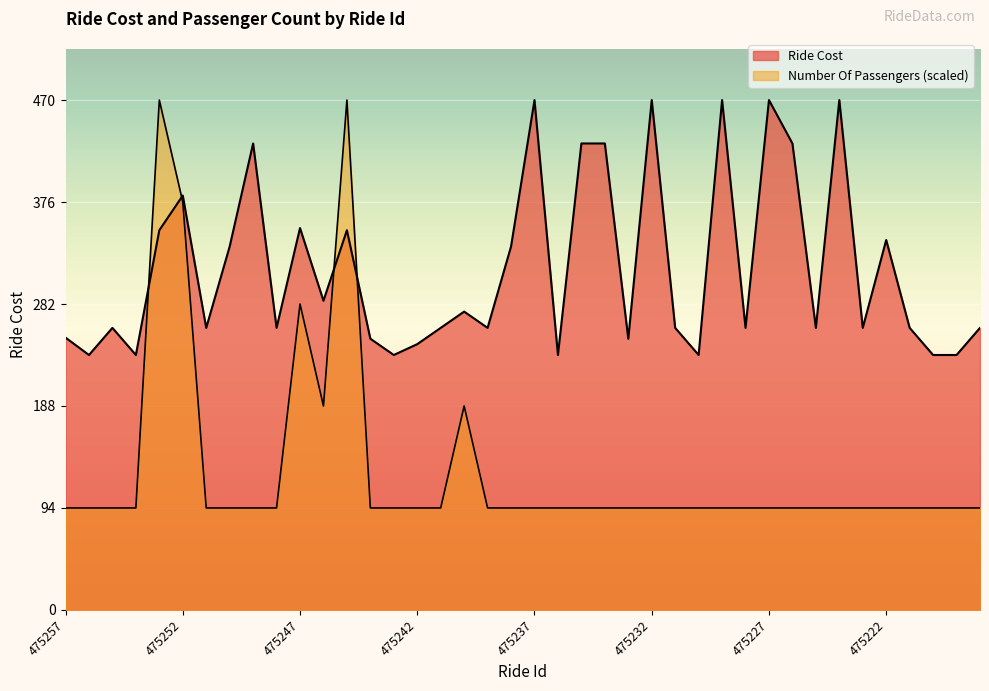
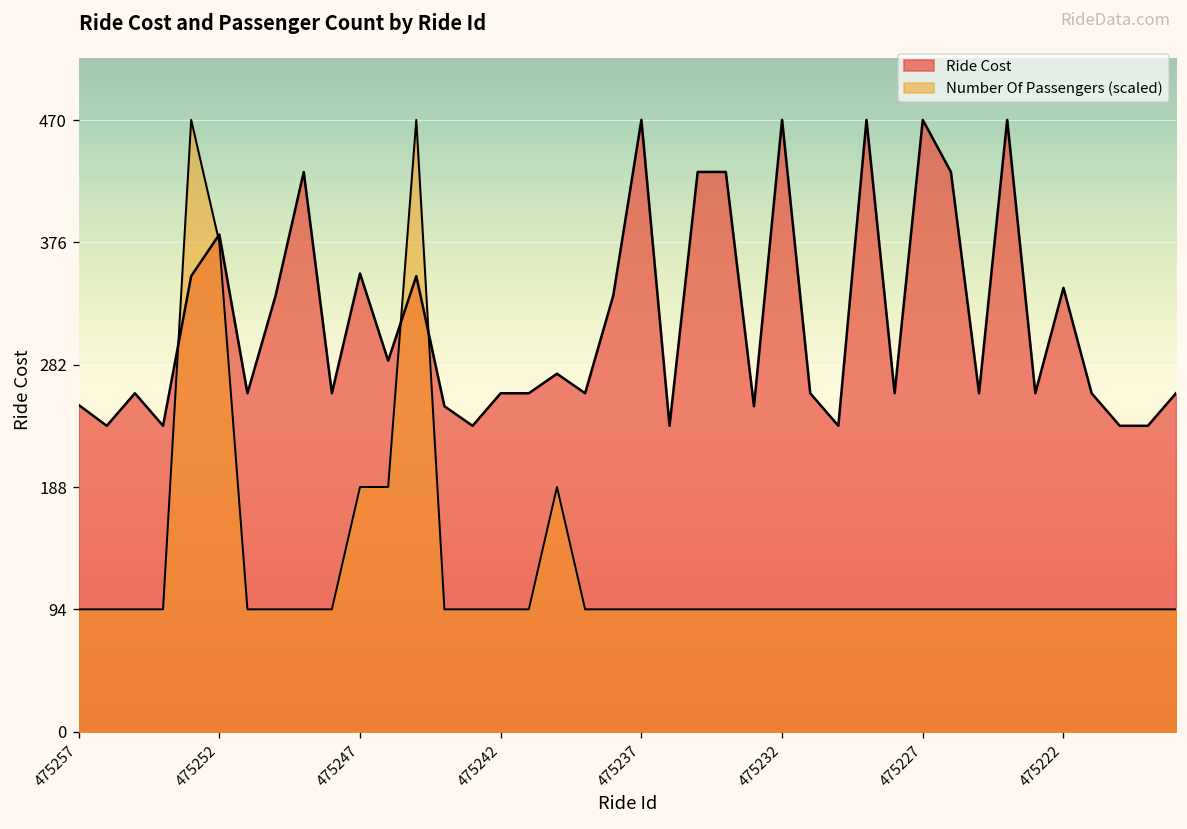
  {
    "Ride Cost": {
      "475257": 251,
      "475252": 382,
      "475247": 352,
-     "475242": 245,
+     "475242": 260,
      "475237": 470,
      "475232": 470,
      "475227": 470,
      "475222": 341
    },
    "Number Of Passengers (scaled)": {
      "475257": 94,
      "475252": 376,
-     "475247": 282,
+     "475247": 188,
      "475242": 94,
      "475237": 94,
      "475232": 94,
      "475227": 94,
      "475222": 94
    }
  }
